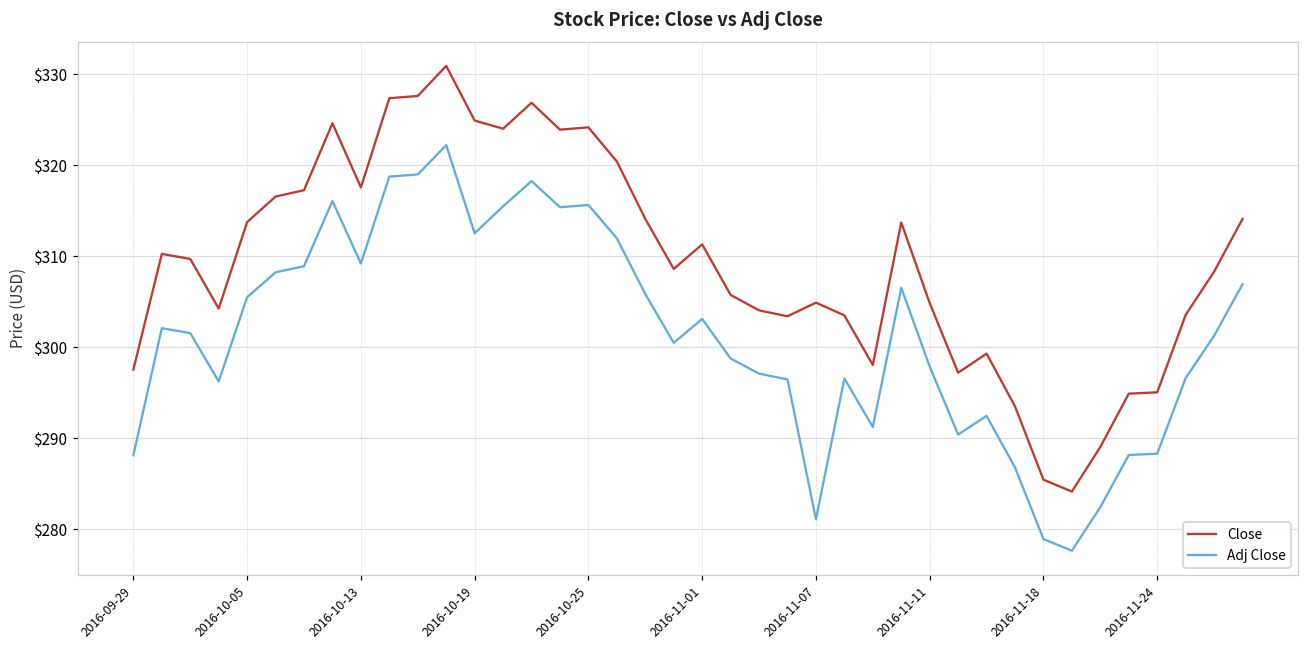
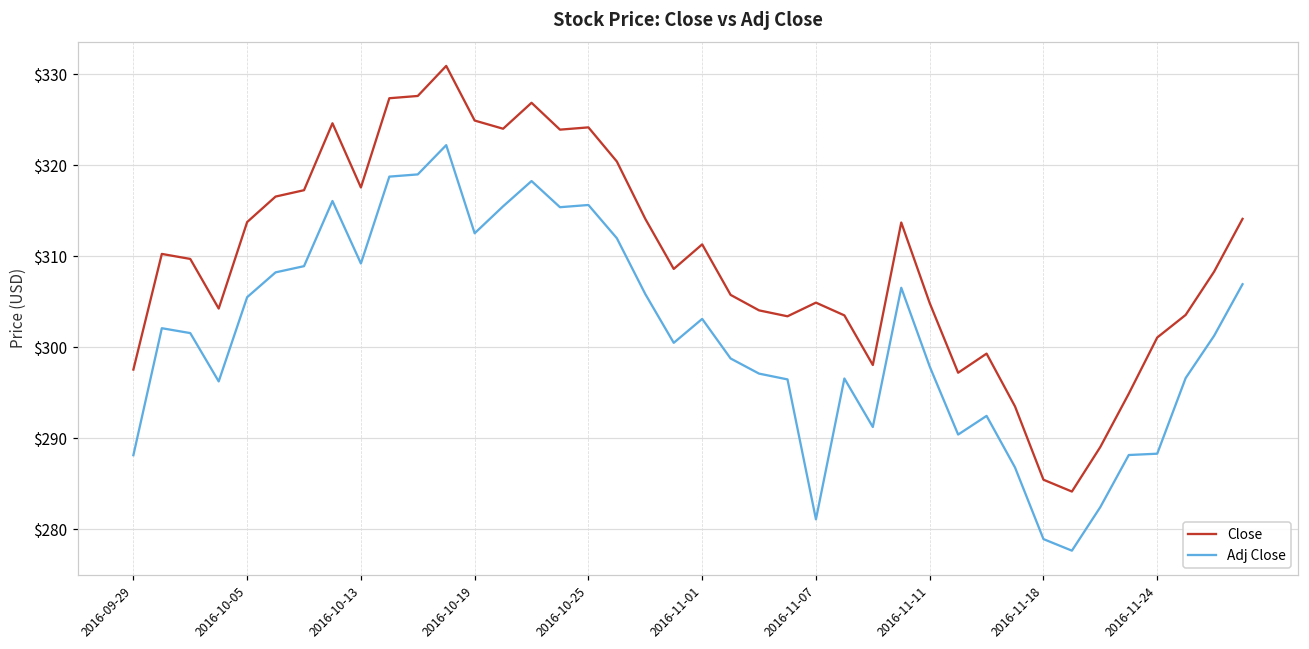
  {
    "Close": {
      "2016-09-29": "$298",
      "2016-10-05": "$314",
      "2016-10-13": "$318",
      "2016-10-19": "$325",
      "2016-10-25": "$324",
      "2016-11-01": "$311",
      "2016-11-07": "$305",
      "2016-11-11": "$305",
      "2016-11-18": "$285",
-     "2016-11-24": "$295"
+     "2016-11-24": "$301"
    },
    "Adj Close": {
      "2016-09-29": "$288",
      "2016-10-05": "$305",
      "2016-10-13": "$309",
      "2016-10-19": "$313",
      "2016-10-25": "$316",
      "2016-11-01": "$303",
      "2016-11-07": "$281",
      "2016-11-11": "$298",
      "2016-11-18": "$279",
      "2016-11-24": "$288"
    }
  }
